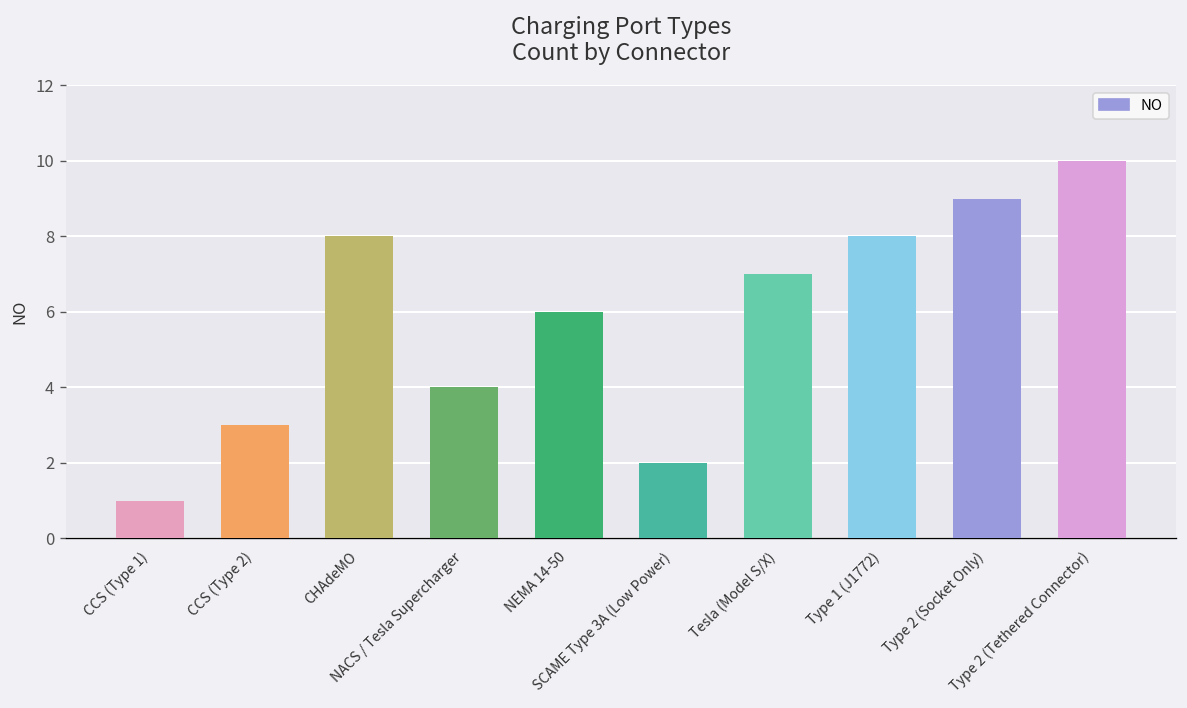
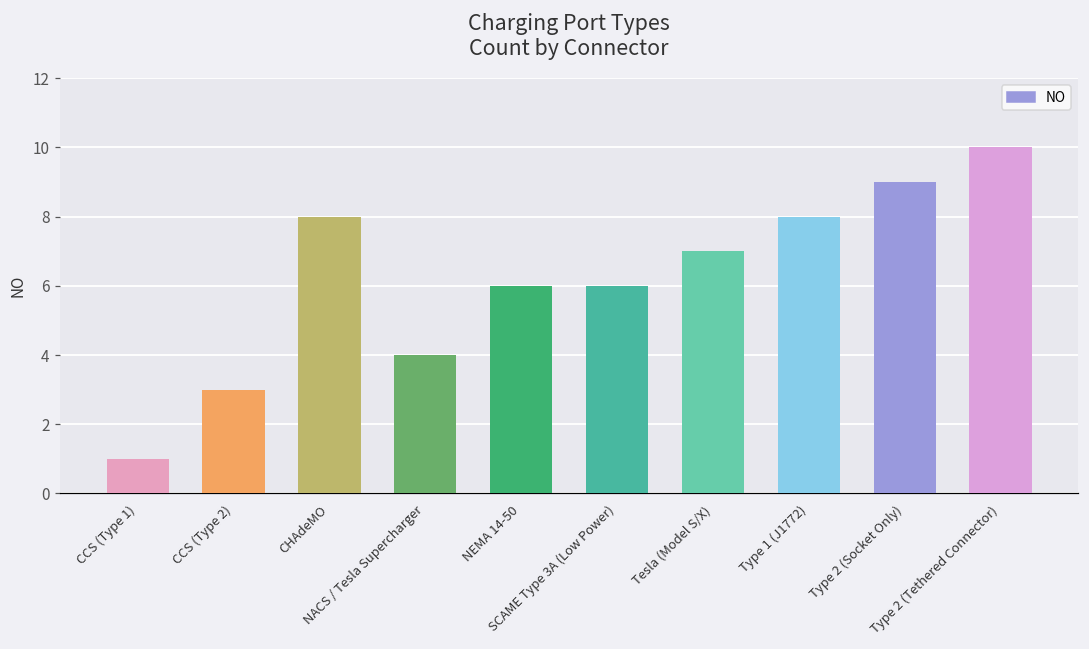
  {
    "CCS (Type 1)": 1,
    "CCS (Type 2)": 3,
    "CHAdeMO": 8,
    "NACS / Tesla Supercharger": 4,
    "NEMA 14-50": 6,
-   "SCAME Type 3A (Low Power)": 2,
+   "SCAME Type 3A (Low Power)": 6,
    "Tesla (Model S/X)": 7,
    "Type 1 (J1772)": 8,
    "Type 2 (Socket Only)": 9,
    "Type 2 (Tethered Connector)": 10
  }
